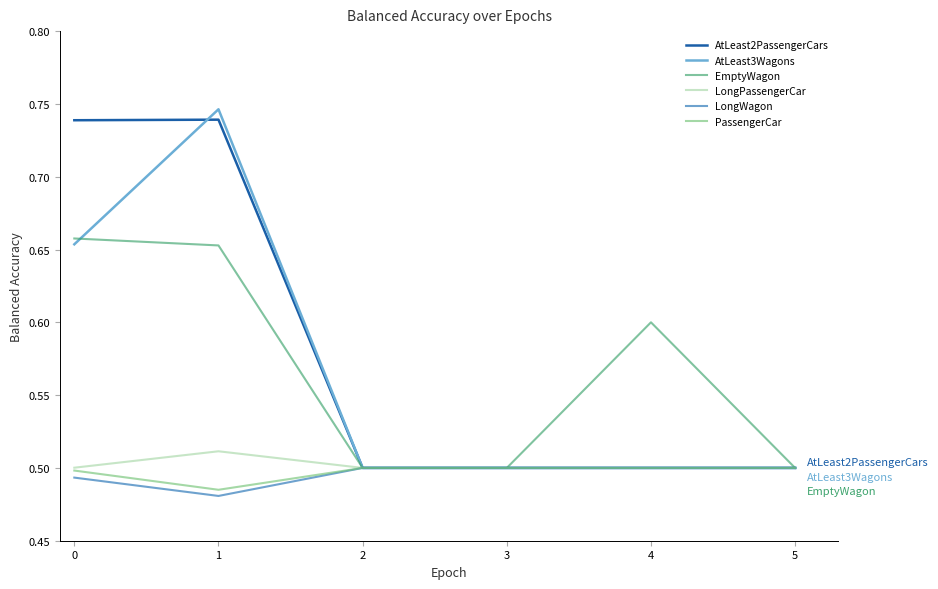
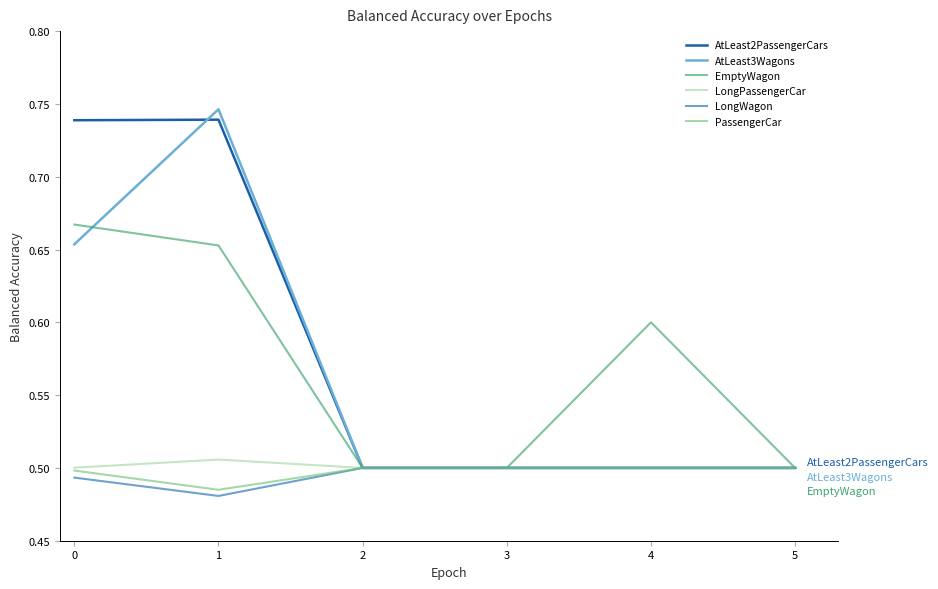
  {
    "EmptyWagon": {
-     "0": 0.658,
+     "0": 0.667,
      "1": 0.653,
      "4": 0.600
    },
    "LongPassengerCar": {
      "0": 0.500,
-     "1": 0.511
+     "1": 0.506
    },
    "PassengerCar": {
      "0": 0.498,
      "1": 0.485
    }
  }
